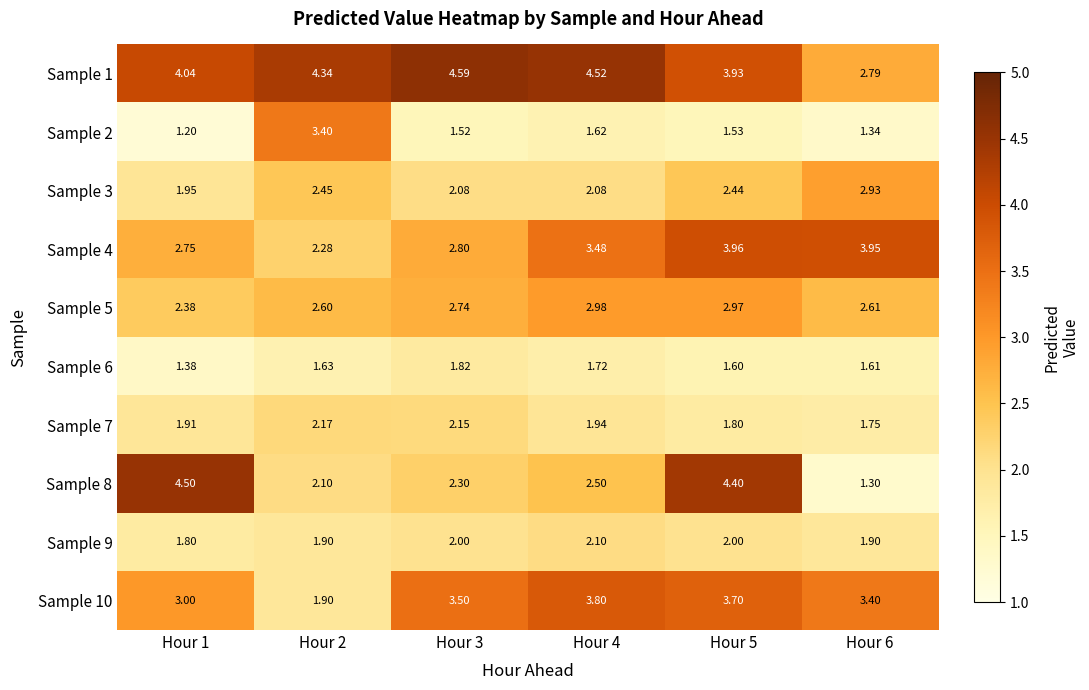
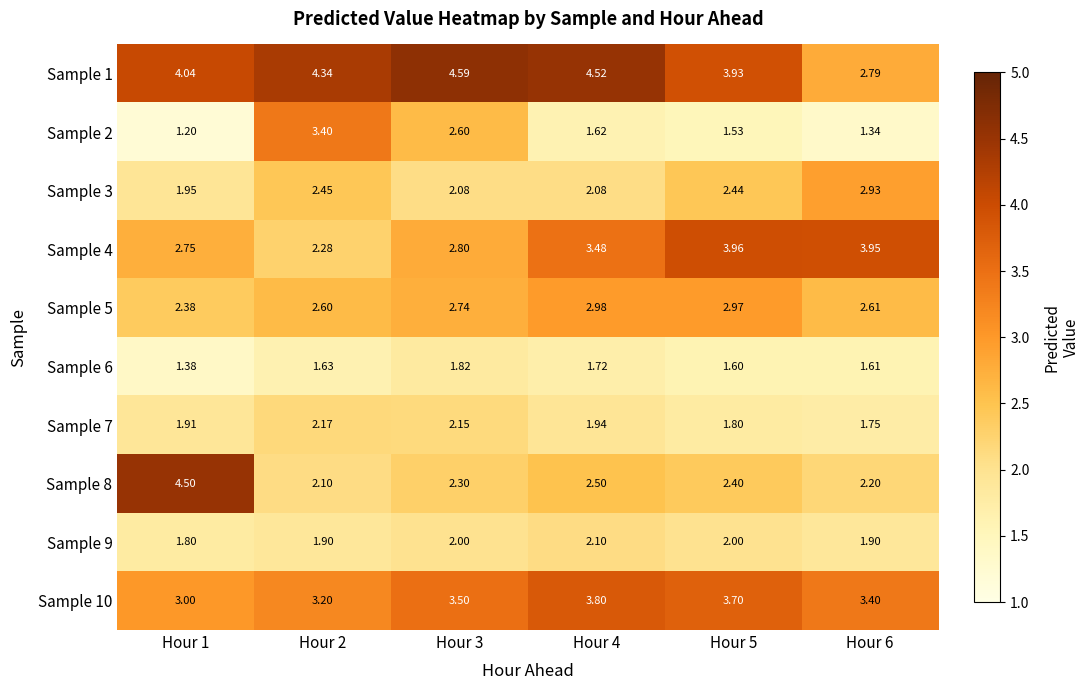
  {
    "Sample 1": {
      "Hour 1": 4.04,
      "Hour 2": 4.34,
      "Hour 3": 4.59,
      "Hour 4": 4.52,
      "Hour 5": 3.93,
      "Hour 6": 2.79
    },
    "Sample 2": {
      "Hour 1": 1.20,
      "Hour 2": 3.40,
-     "Hour 3": 1.52,
+     "Hour 3": 2.60,
      "Hour 4": 1.62,
      "Hour 5": 1.53,
      "Hour 6": 1.34
    },
    "Sample 3": {
      "Hour 1": 1.95,
      "Hour 2": 2.45,
      "Hour 3": 2.08,
      "Hour 4": 2.08,
      "Hour 5": 2.44,
      "Hour 6": 2.93
    },
    "Sample 4": {
      "Hour 1": 2.75,
      "Hour 2": 2.28,
      "Hour 3": 2.80,
      "Hour 4": 3.48,
      "Hour 5": 3.96,
      "Hour 6": 3.95
    },
    "Sample 5": {
      "Hour 1": 2.38,
      "Hour 2": 2.60,
      "Hour 3": 2.74,
      "Hour 4": 2.98,
      "Hour 5": 2.97,
      "Hour 6": 2.61
    },
    "Sample 6": {
      "Hour 1": 1.38,
      "Hour 2": 1.63,
      "Hour 3": 1.82,
      "Hour 4": 1.72,
      "Hour 5": 1.60,
      "Hour 6": 1.61
    },
    "Sample 7": {
      "Hour 1": 1.91,
      "Hour 2": 2.17,
      "Hour 3": 2.15,
      "Hour 4": 1.94,
      "Hour 5": 1.80,
      "Hour 6": 1.75
    },
    "Sample 8": {
      "Hour 1": 4.50,
      "Hour 2": 2.10,
      "Hour 3": 2.30,
      "Hour 4": 2.50,
-     "Hour 5": 4.40,
-     "Hour 6": 1.30
+     "Hour 5": 2.40,
+     "Hour 6": 2.20
    },
    "Sample 9": {
      "Hour 1": 1.80,
      "Hour 2": 1.90,
      "Hour 3": 2.00,
      "Hour 4": 2.10,
      "Hour 5": 2.00,
      "Hour 6": 1.90
    },
    "Sample 10": {
      "Hour 1": 3.00,
-     "Hour 2": 1.90,
+     "Hour 2": 3.20,
      "Hour 3": 3.50,
      "Hour 4": 3.80,
      "Hour 5": 3.70,
      "Hour 6": 3.40
    }
  }
